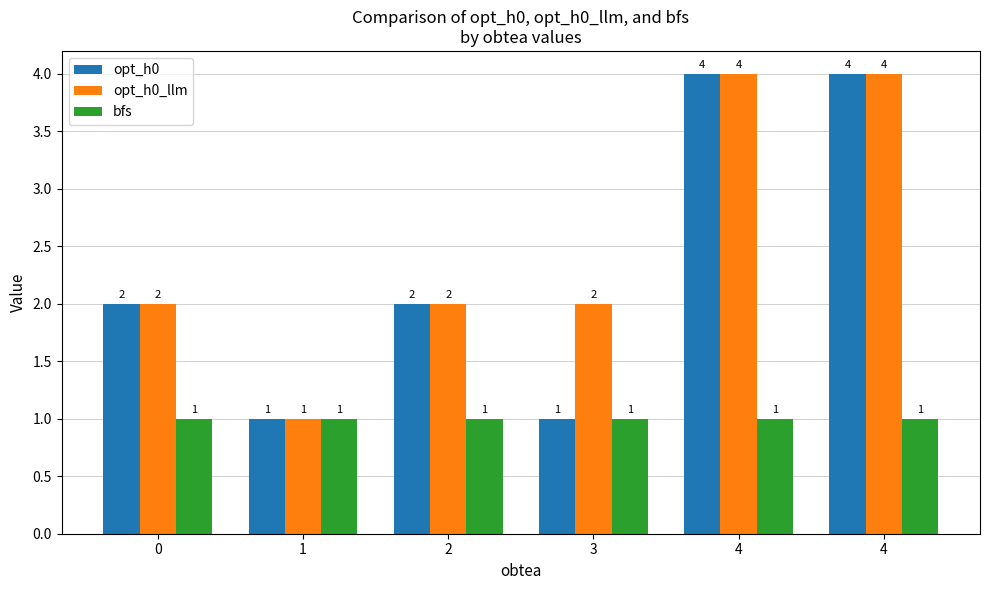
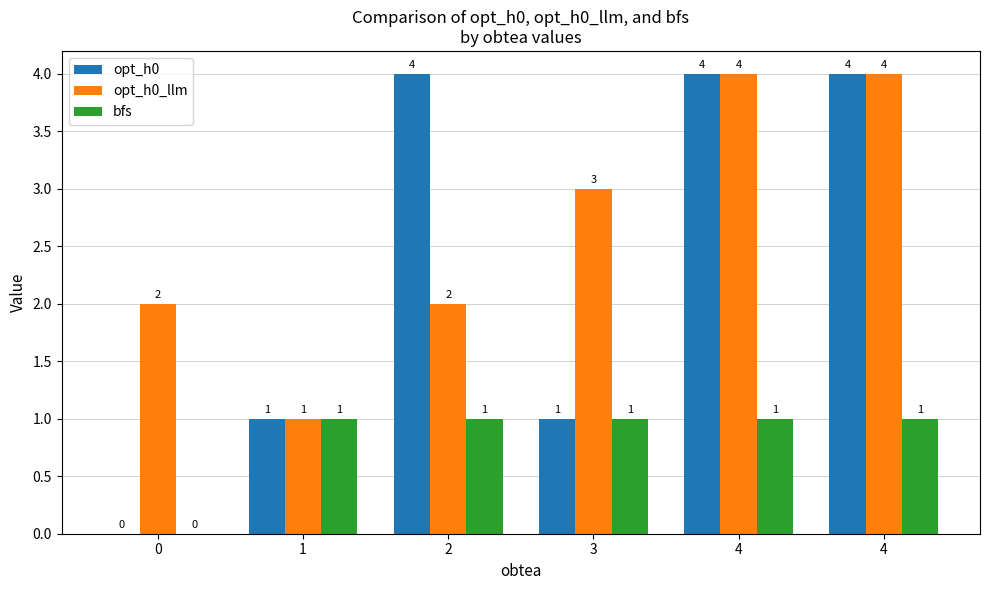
  {
    "opt_h0": {
-     "0": 2,
+     "0": 0,
      "1": 1,
-     "2": 2,
+     "2": 4,
      "3": 1
    },
    "opt_h0_llm": {
      "0": 2,
      "1": 1,
      "2": 2,
-     "3": 2
+     "3": 3
    },
    "bfs": {
-     "0": 1,
+     "0": 0,
      "1": 1,
      "2": 1,
      "3": 1
    }
  }
